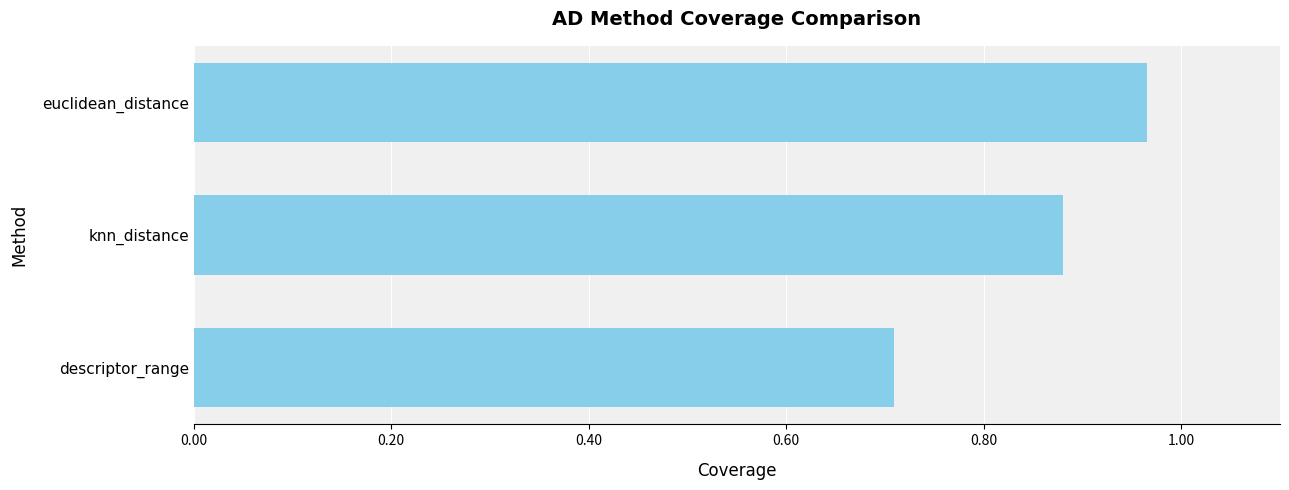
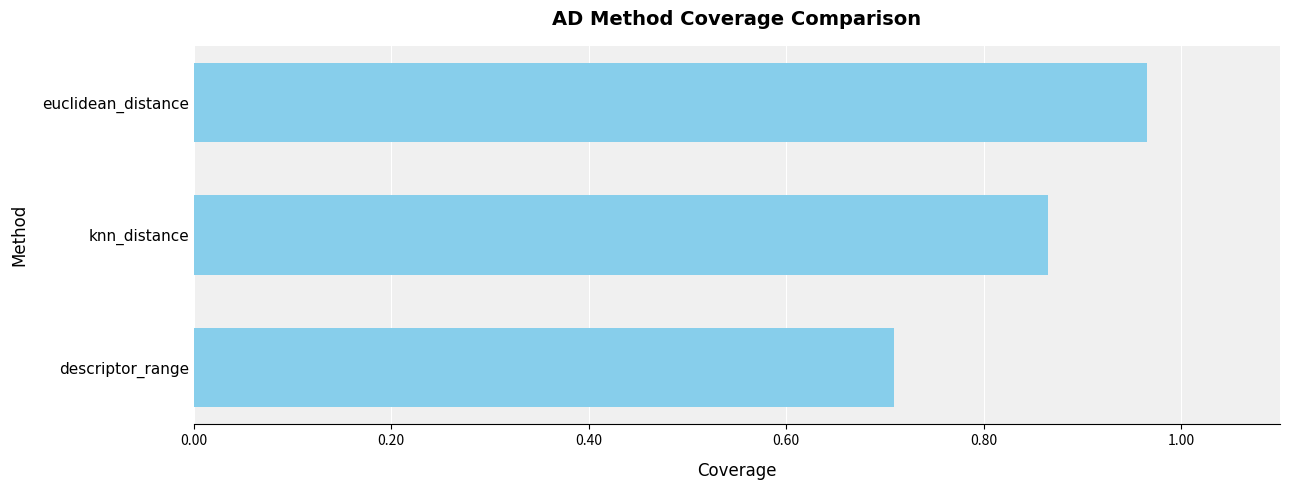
  {
    "euclidean_distance": 0.97,
-   "knn_distance": 0.88,
+   "knn_distance": 0.87,
    "descriptor_range": 0.71
  }
